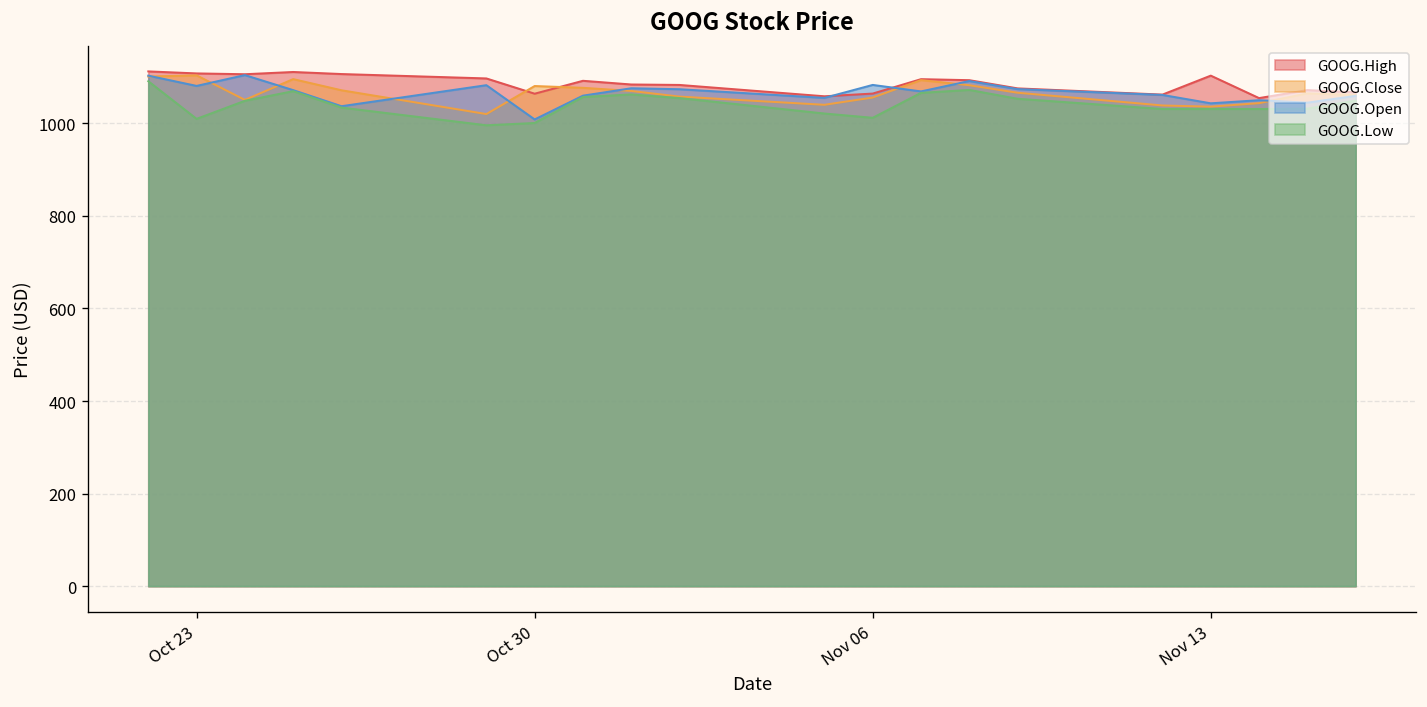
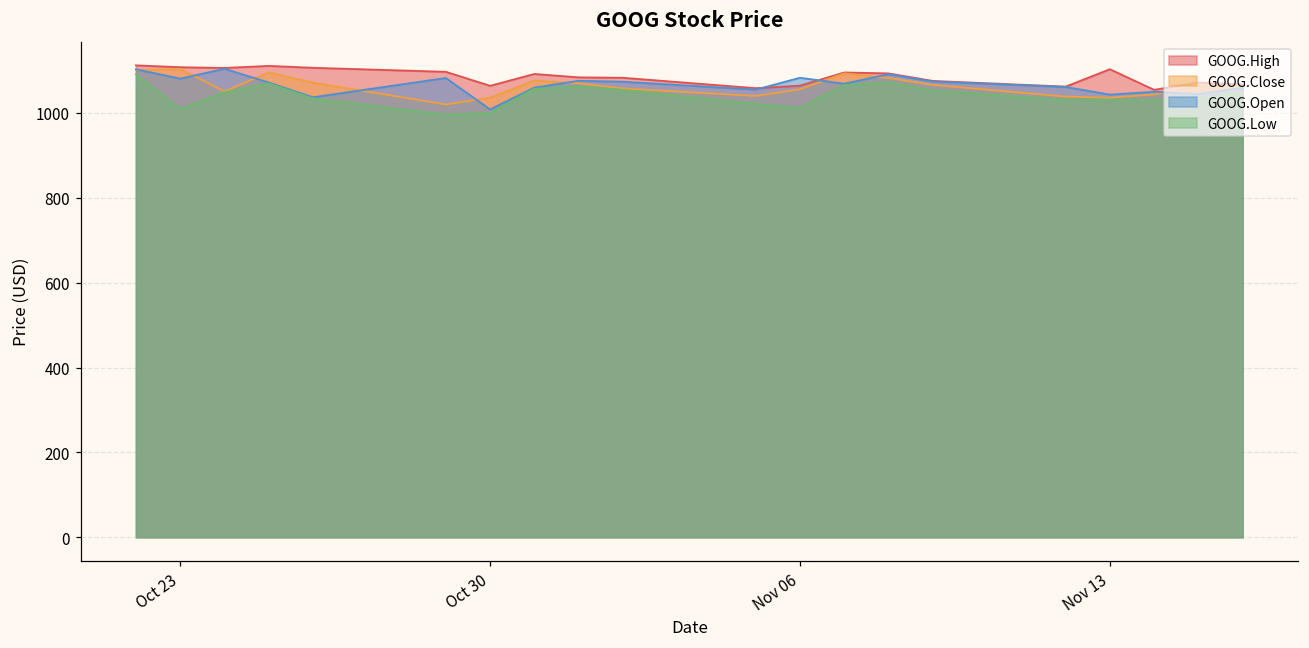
  {
    "GOOG.High": {
      "Oct 30": 1060,
      "Nov 06": 1060,
      "Nov 13": 1100
    },
    "GOOG.Close": {
-     "Oct 30": 1080,
+     "Oct 30": 1040,
      "Nov 06": 1060
    },
    "GOOG.Open": {
      "Oct 23": 1080,
      "Oct 30": 1010,
      "Nov 06": 1080,
      "Nov 13": 1040
    },
    "GOOG.Low": {
      "Oct 23": 1010,
      "Oct 30": 1000,
      "Nov 06": 1010
    }
  }
